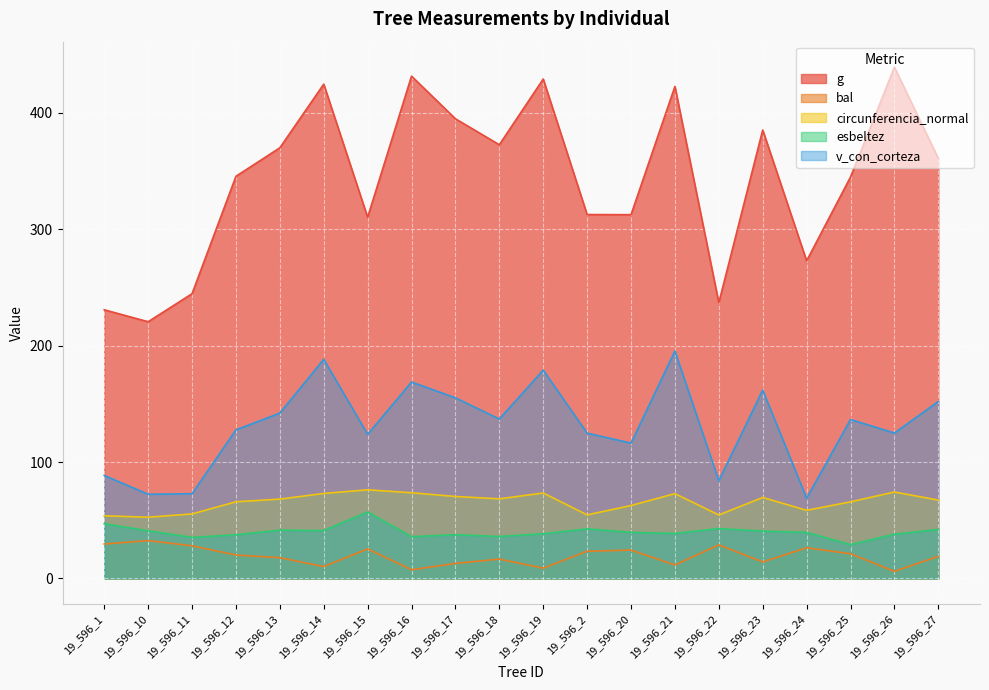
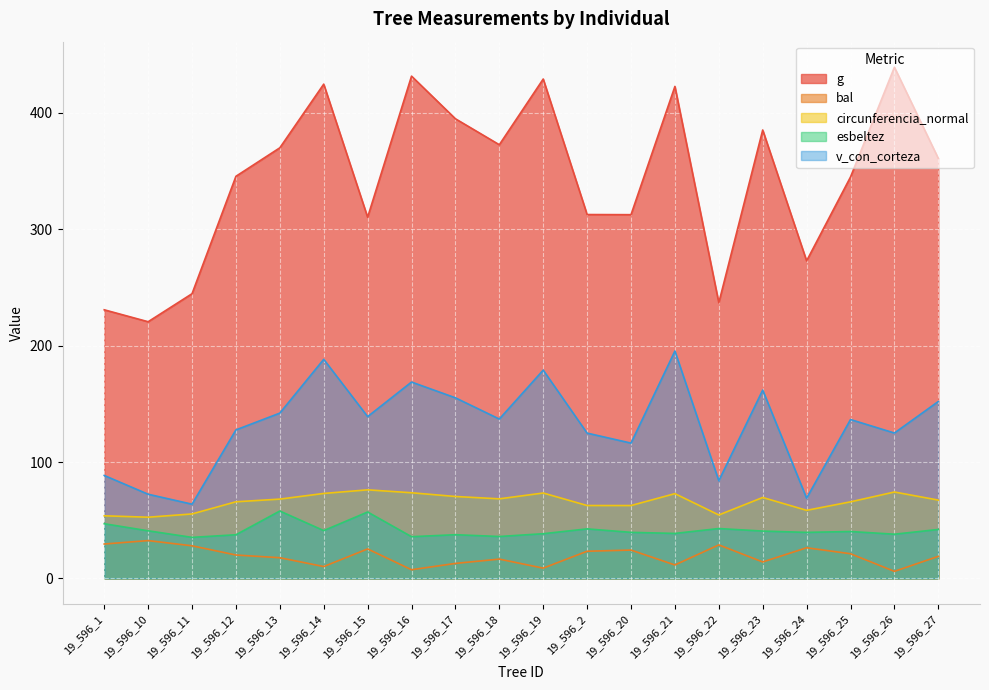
  {
    "circunferencia_normal": {
      "19_596_1": 54,
      "19_596_10": 53,
      "19_596_11": 55,
      "19_596_12": 66,
      "19_596_13": 68,
      "19_596_14": 73,
      "19_596_15": 76,
      "19_596_16": 74,
      "19_596_17": 70,
      "19_596_18": 68,
      "19_596_19": 73,
-     "19_596_2": 55,
+     "19_596_2": 63,
      "19_596_20": 63,
      "19_596_21": 73,
      "19_596_22": 55,
      "19_596_23": 70,
      "19_596_24": 59,
      "19_596_25": 66,
      "19_596_26": 74,
      "19_596_27": 67
    },
    "esbeltez": {
      "19_596_1": 47,
      "19_596_10": 41,
      "19_596_11": 35,
      "19_596_12": 38,
-     "19_596_13": 42,
+     "19_596_13": 58,
      "19_596_14": 41,
      "19_596_15": 57,
      "19_596_16": 36,
      "19_596_17": 38,
      "19_596_18": 36,
      "19_596_19": 38,
      "19_596_2": 43,
      "19_596_20": 40,
      "19_596_21": 39,
      "19_596_22": 43,
      "19_596_23": 41,
      "19_596_24": 40,
-     "19_596_25": 29,
+     "19_596_25": 40,
      "19_596_26": 38,
      "19_596_27": 42
    },
    "v_con_corteza": {
      "19_596_1": 88,
      "19_596_10": 72,
-     "19_596_11": 73,
+     "19_596_11": 64,
      "19_596_12": 128,
      "19_596_13": 142,
      "19_596_14": 188,
-     "19_596_15": 124,
+     "19_596_15": 139,
      "19_596_16": 169,
      "19_596_17": 155,
      "19_596_18": 137,
      "19_596_19": 179,
      "19_596_2": 125,
      "19_596_20": 116,
      "19_596_21": 195,
      "19_596_22": 84,
      "19_596_23": 162,
      "19_596_24": 69,
      "19_596_25": 137,
      "19_596_26": 125,
      "19_596_27": 152
    }
  }
